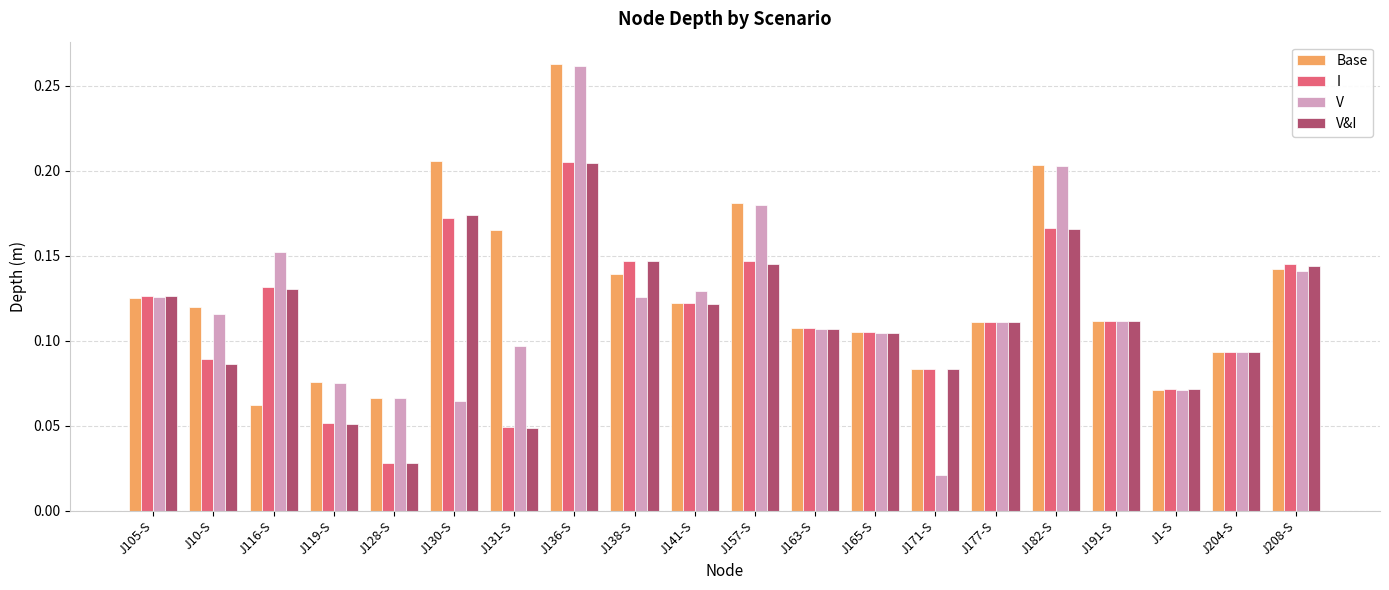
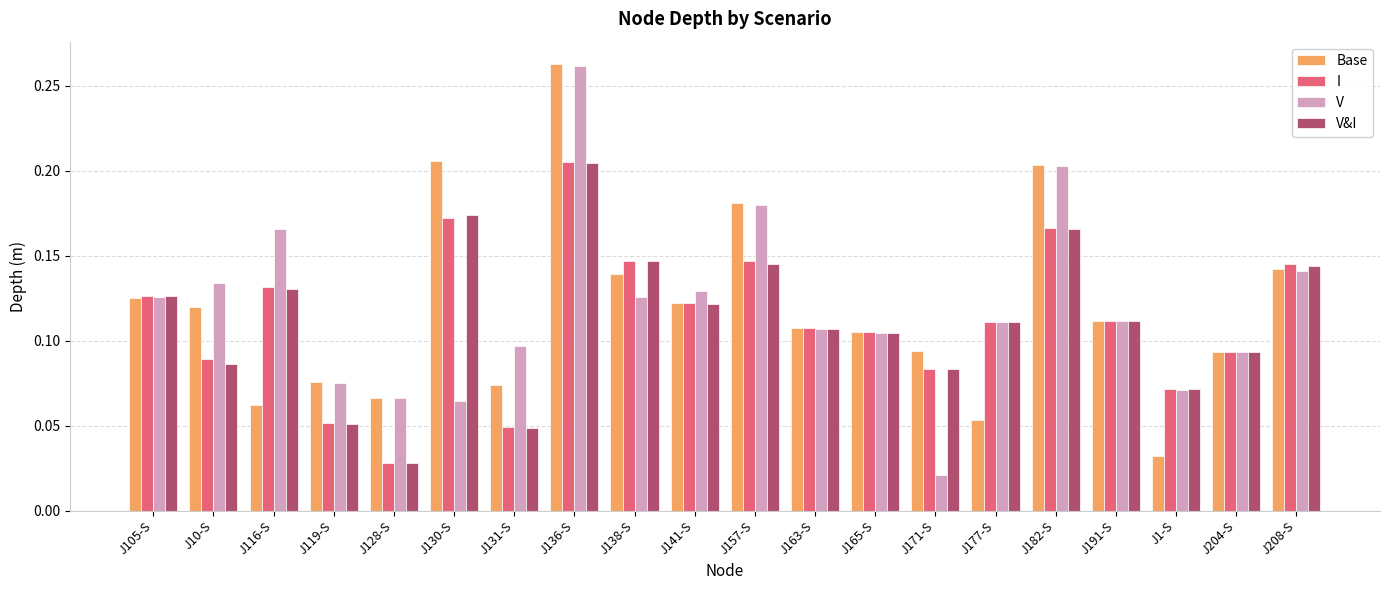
  {
    "Base": {
      "J105-S": 0.125,
      "J10-S": 0.120,
      "J116-S": 0.062,
      "J119-S": 0.076,
      "J128-S": 0.066,
      "J130-S": 0.206,
-     "J131-S": 0.165,
+     "J131-S": 0.074,
      "J136-S": 0.263,
      "J138-S": 0.139,
      "J141-S": 0.122,
      "J157-S": 0.181,
      "J163-S": 0.107,
      "J165-S": 0.105,
-     "J171-S": 0.083,
-     "J177-S": 0.111,
+     "J171-S": 0.094,
+     "J177-S": 0.053,
      "J182-S": 0.203,
      "J191-S": 0.112,
-     "J1-S": 0.071,
+     "J1-S": 0.032,
      "J204-S": 0.093,
      "J208-S": 0.143
    },
    "V": {
      "J105-S": 0.126,
-     "J10-S": 0.116,
-     "J116-S": 0.152,
+     "J10-S": 0.134,
+     "J116-S": 0.166,
      "J119-S": 0.075,
      "J128-S": 0.066,
      "J130-S": 0.064,
      "J131-S": 0.097,
      "J136-S": 0.262,
      "J138-S": 0.126,
      "J141-S": 0.129,
      "J157-S": 0.180,
      "J163-S": 0.107,
      "J165-S": 0.105,
      "J171-S": 0.021,
      "J177-S": 0.111,
      "J182-S": 0.203,
      "J191-S": 0.112,
      "J1-S": 0.071,
      "J204-S": 0.093,
      "J208-S": 0.141
    }
  }
